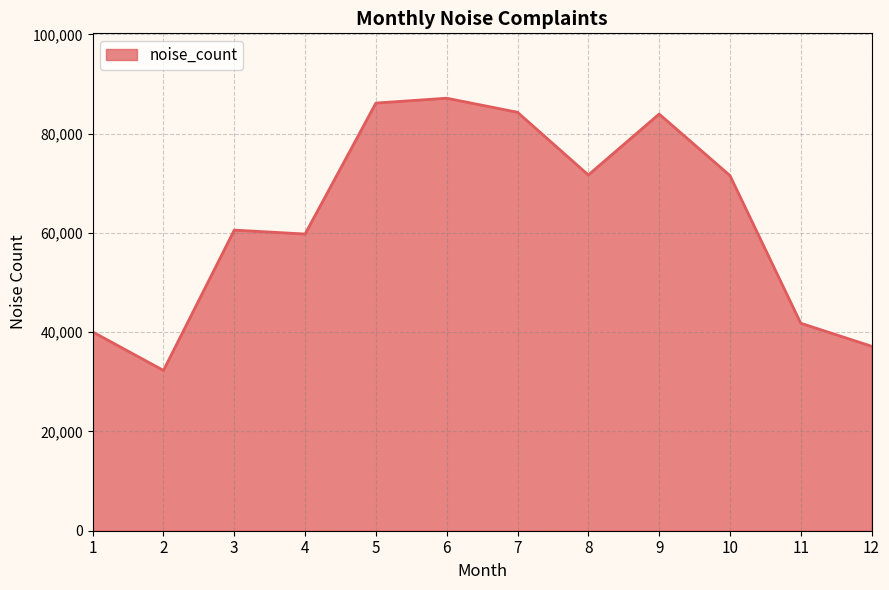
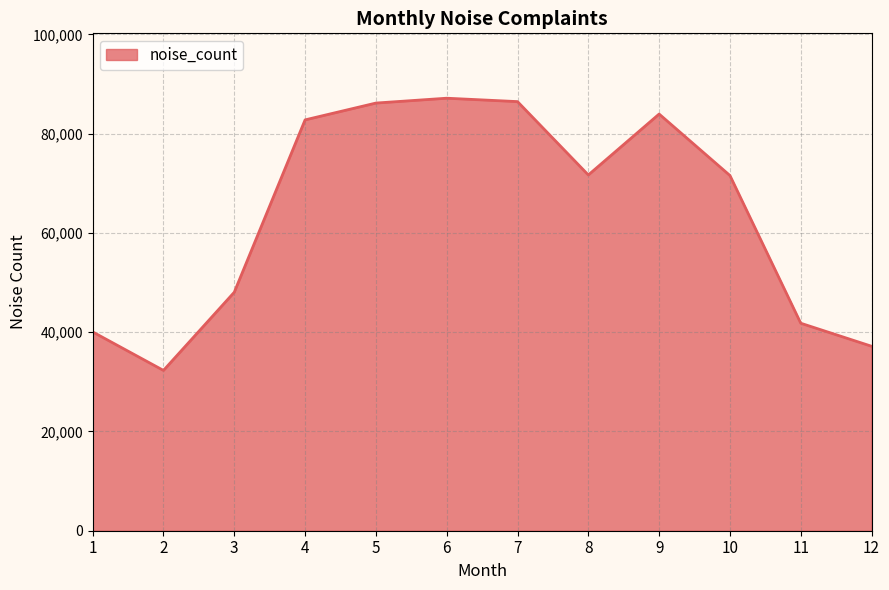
  {
    "1": "40,000",
    "2": "32,000",
-   "3": "61,000",
-   "4": "60,000",
+   "3": "48,000",
+   "4": "83,000",
    "5": "86,000",
    "6": "87,000",
-   "7": "84,000",
+   "7": "86,000",
    "8": "72,000",
    "9": "84,000",
    "10": "72,000",
    "11": "42,000",
    "12": "37,000"
  }
